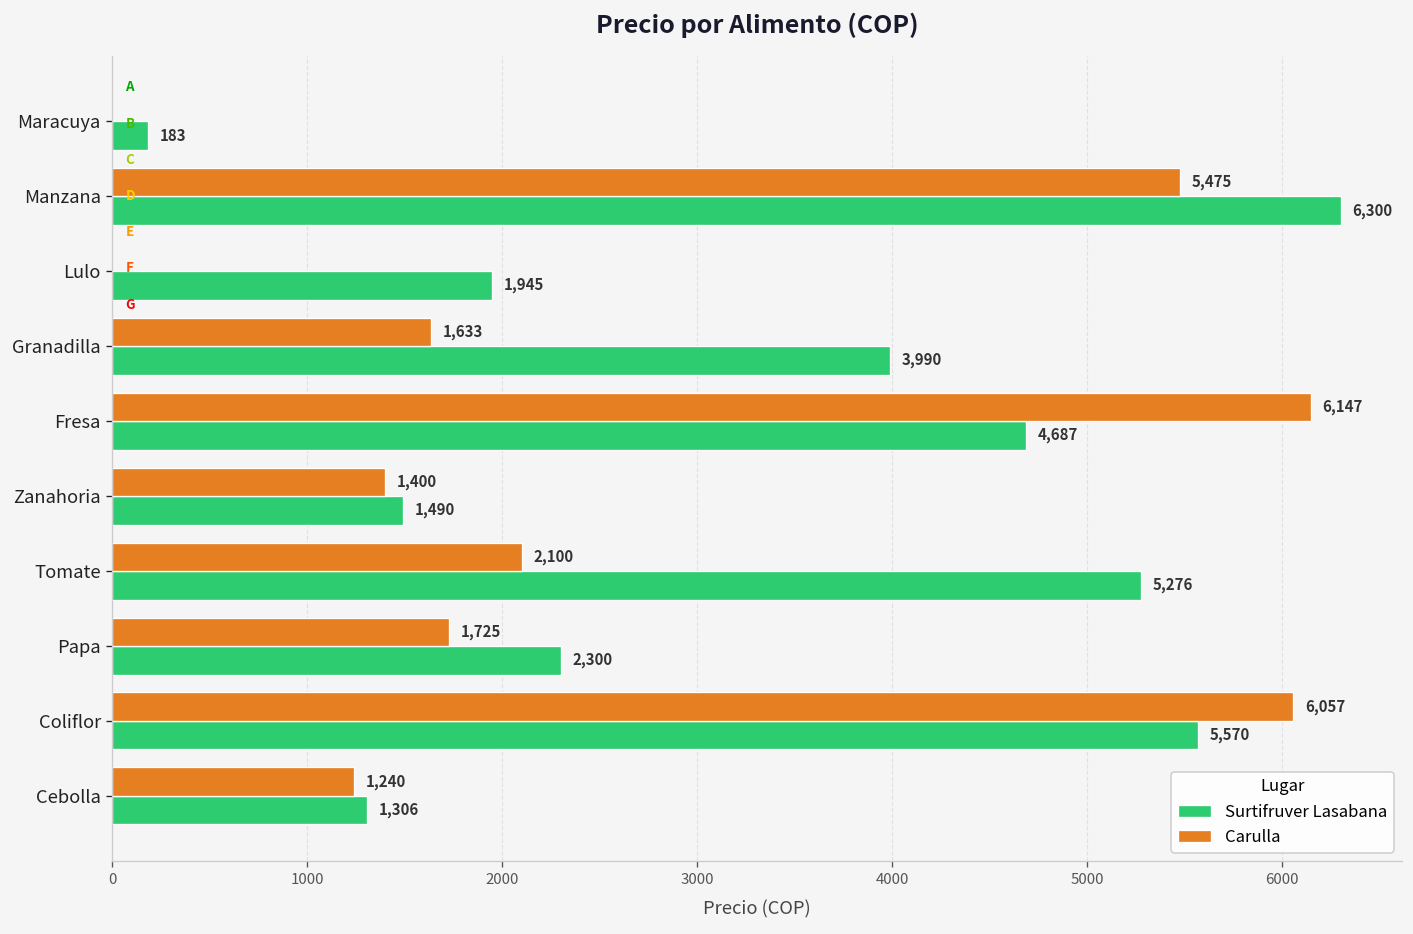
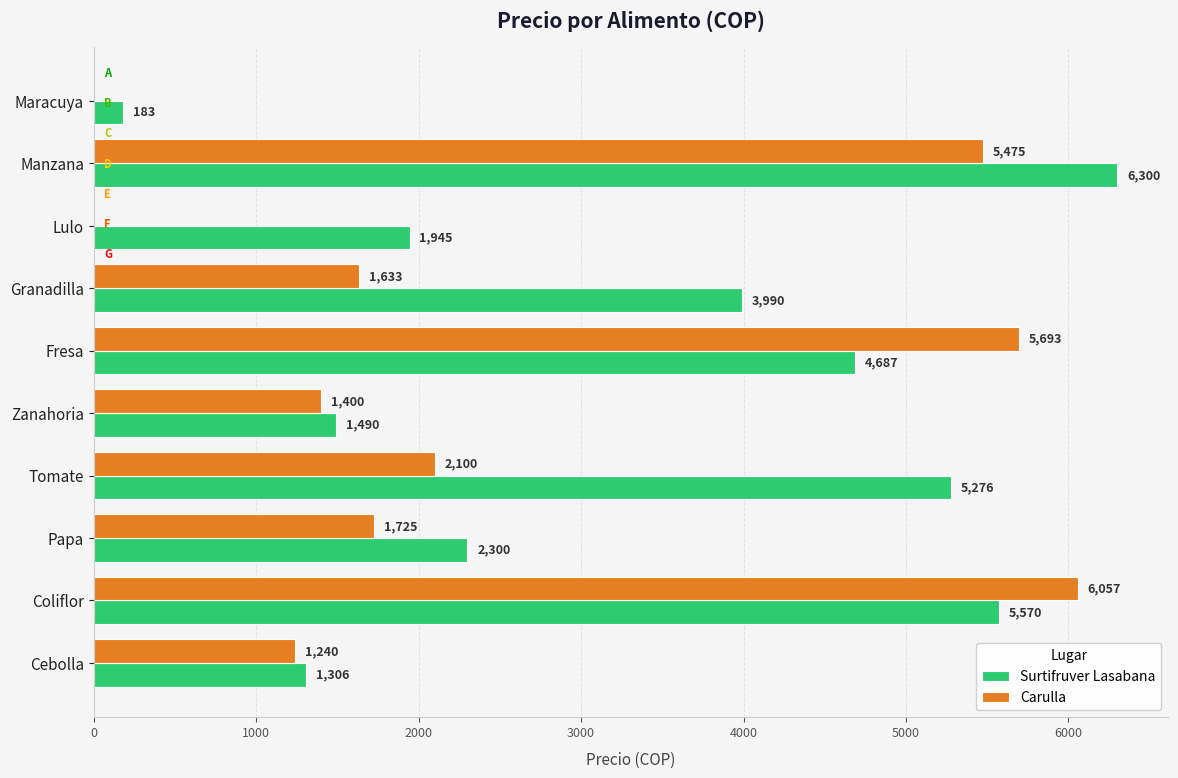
  {
    "Surtifruver Lasabana": {
      "Maracuya": "183",
      "Manzana": "6,300",
      "Lulo": "1,945",
      "Granadilla": "3,990",
      "Fresa": "4,687",
      "Zanahoria": "1,490",
      "Tomate": "5,276",
      "Papa": "2,300",
      "Coliflor": "5,570",
      "Cebolla": "1,306"
    },
    "Carulla": {
      "Manzana": "5,475",
      "Granadilla": "1,633",
-     "Fresa": "6,147",
+     "Fresa": "5,693",
      "Zanahoria": "1,400",
      "Tomate": "2,100",
      "Papa": "1,725",
      "Coliflor": "6,057",
      "Cebolla": "1,240"
    }
  }
